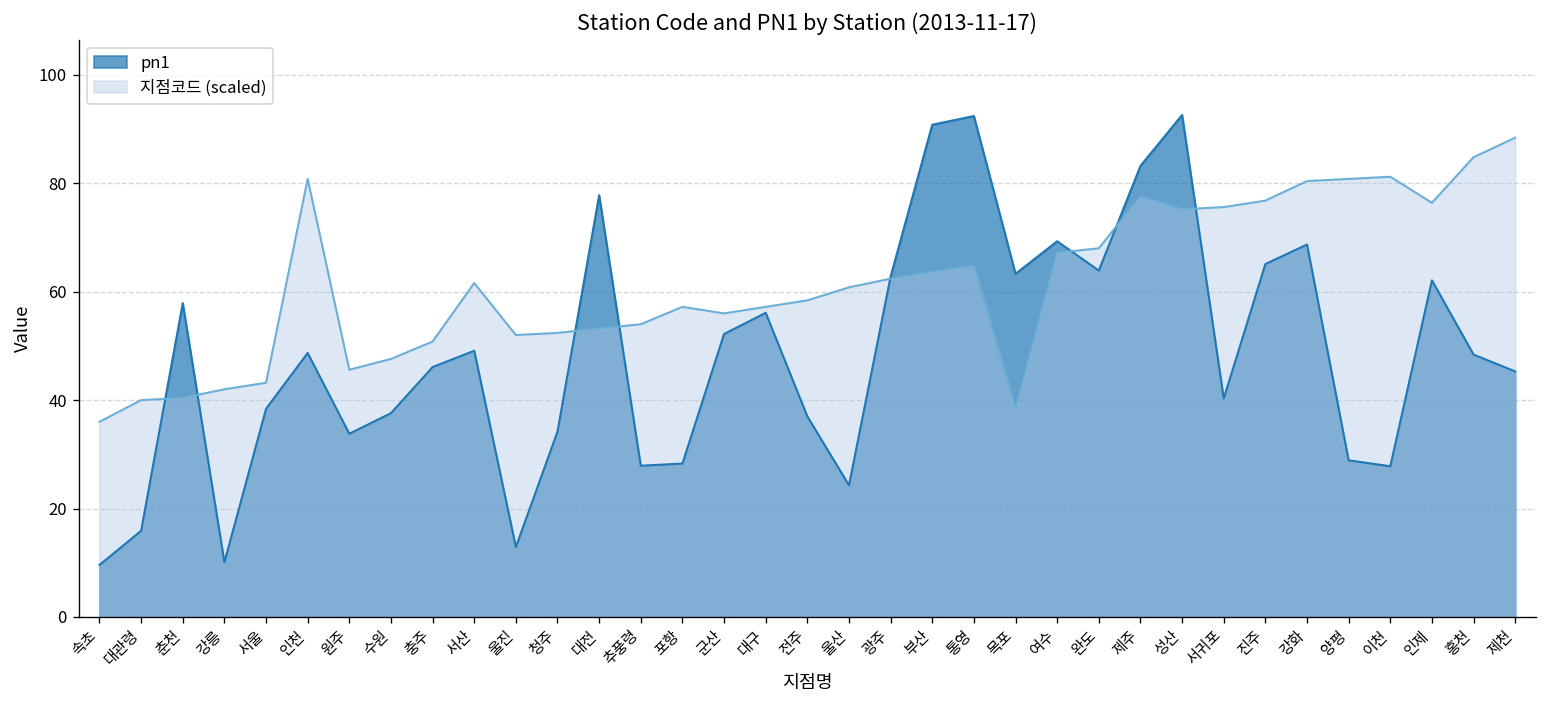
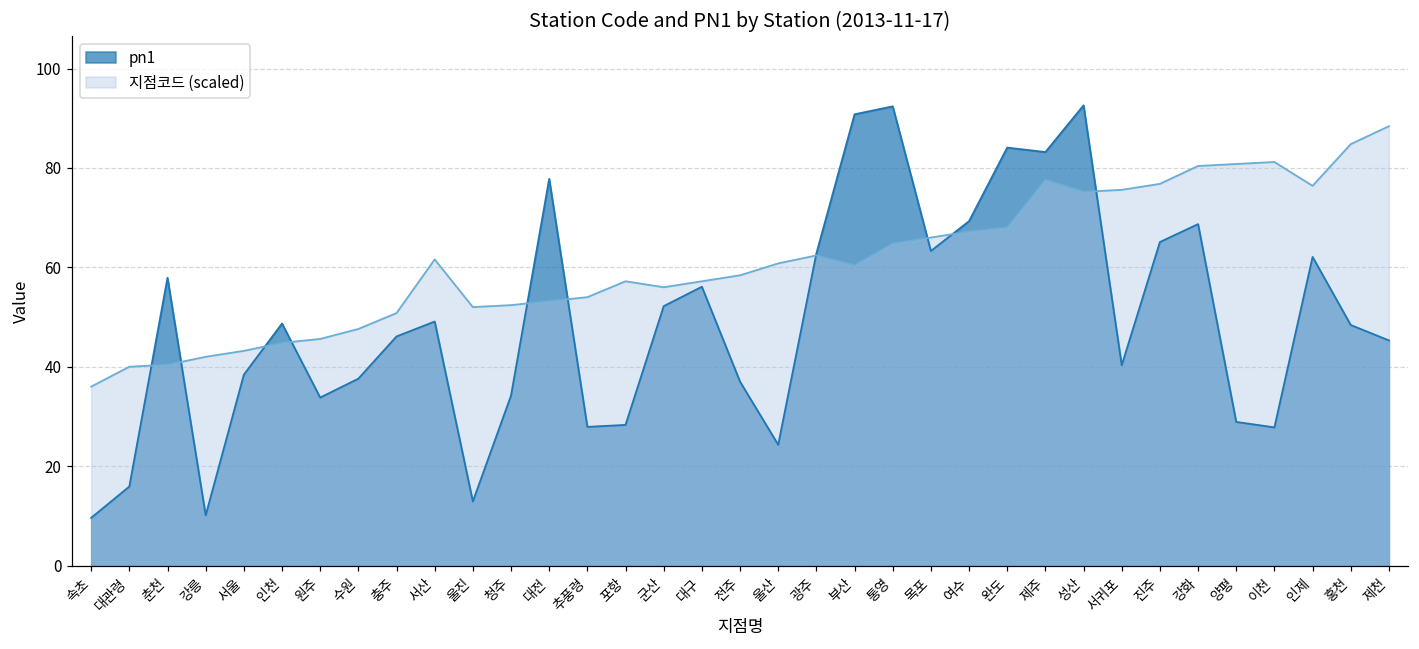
  {
    "pn1": {
      "속초": 10,
      "대관령": 16,
      "춘천": 58,
      "강릉": 10,
      "서울": 38,
      "인천": 49,
      "원주": 34,
      "수원": 38,
      "충주": 46,
      "서산": 49,
      "울진": 13,
      "청주": 34,
      "대전": 78,
      "추풍령": 28,
      "포항": 28,
      "군산": 52,
      "대구": 56,
      "전주": 37,
      "울산": 24,
      "부산": 91,
      "통영": 92,
      "목포": 63,
      "여수": 69,
-     "완도": 64,
+     "완도": 84,
      "제주": 83,
      "성산": 93,
      "서귀포": 40,
      "진주": 65,
      "강화": 69,
      "양평": 29,
      "이천": 28,
      "인제": 62,
      "홍천": 48,
      "제천": 45
    },
    "지점코드 (scaled)": {
      "속초": 36,
      "대관령": 40,
      "춘천": 40,
      "강릉": 42,
      "서울": 43,
-     "인천": 81,
+     "인천": 45,
      "원주": 46,
      "수원": 48,
      "충주": 51,
      "서산": 62,
      "울진": 52,
      "청주": 52,
      "대전": 53,
      "추풍령": 54,
      "포항": 57,
      "군산": 56,
      "대구": 57,
      "전주": 58,
      "울산": 61,
-     "부산": 64,
+     "부산": 60,
      "통영": 65,
-     "목포": 38,
+     "목포": 66,
      "여수": 67,
      "완도": 68,
      "제주": 78,
      "성산": 75,
      "서귀포": 76,
      "진주": 77,
      "강화": 80,
      "양평": 81,
      "이천": 81,
      "인제": 76,
      "홍천": 85,
      "제천": 88
    }
  }
